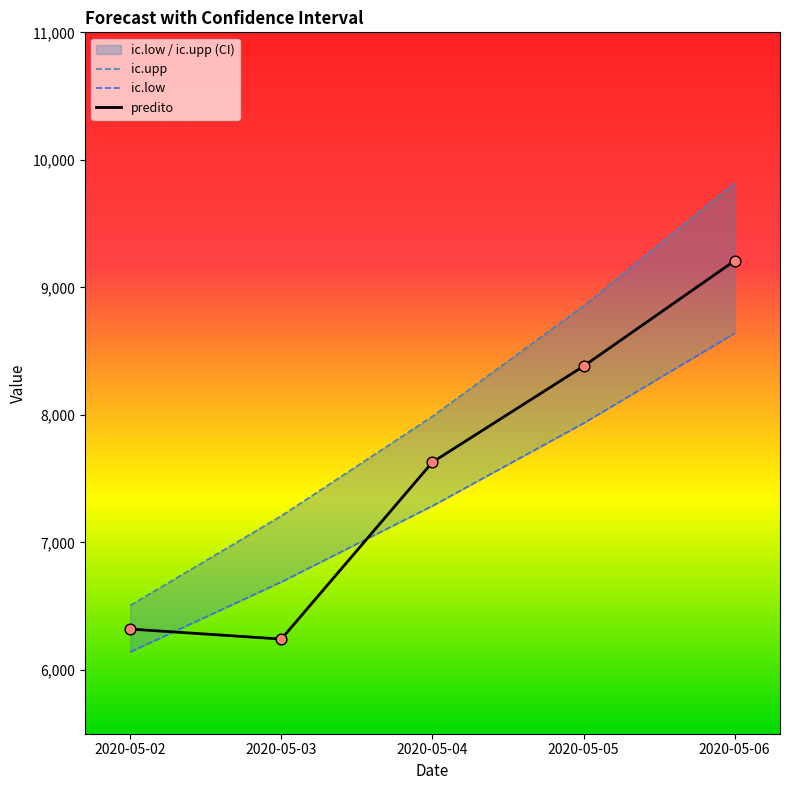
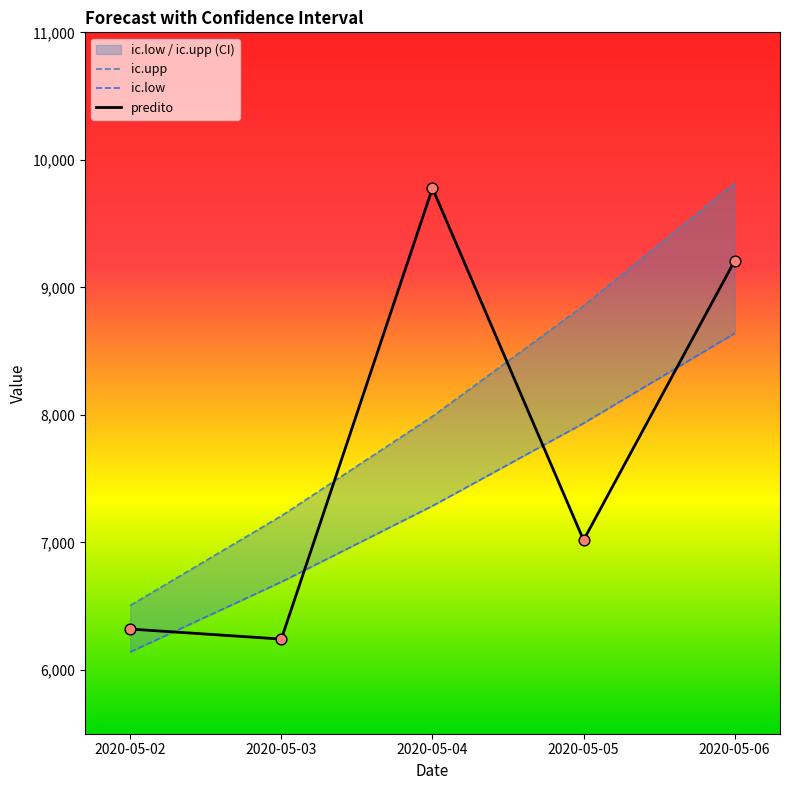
  {
    "predito": {
      "2020-05-02": "6,320",
      "2020-05-03": "6,240",
-     "2020-05-04": "7,630",
-     "2020-05-05": "8,380",
+     "2020-05-04": "9,780",
+     "2020-05-05": "7,020",
      "2020-05-06": "9,210"
    }
  }
